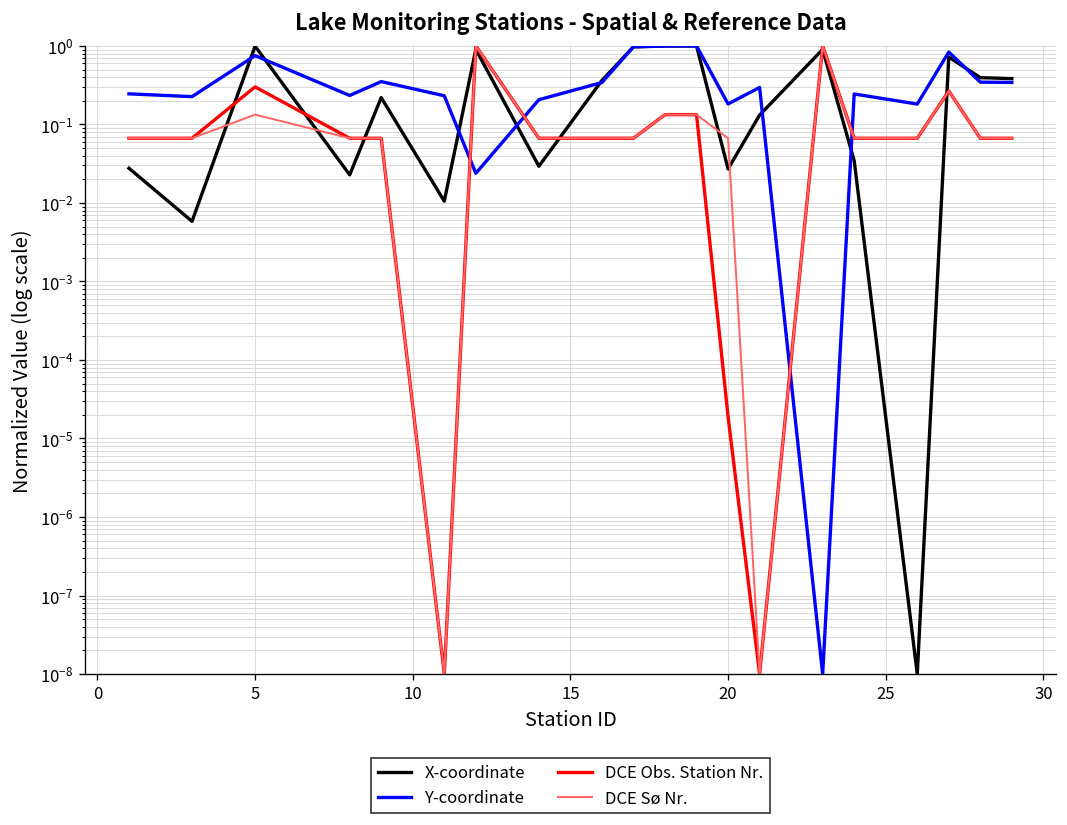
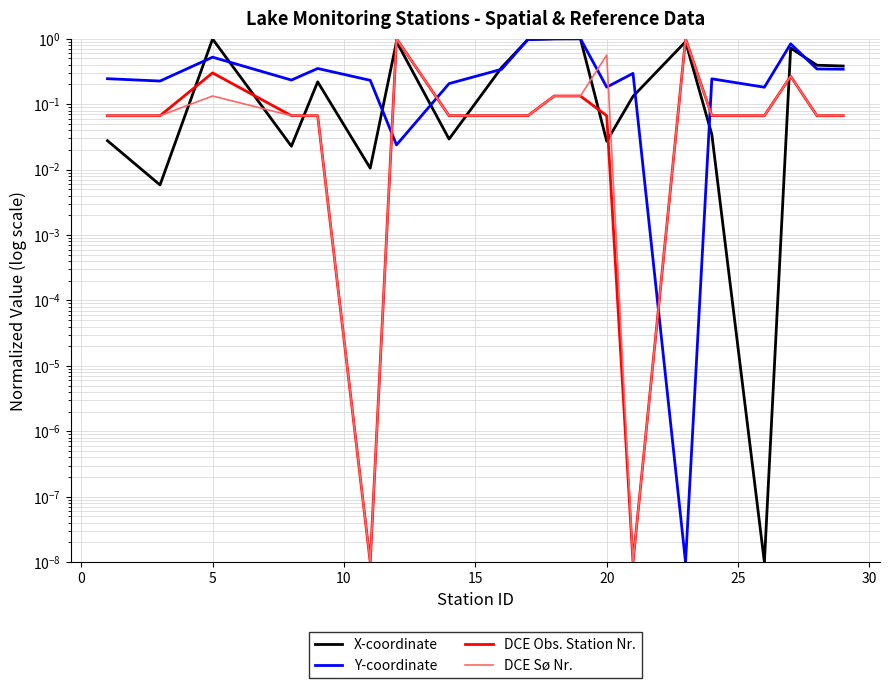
  {
    "X-coordinate": {
      "5": 1.0,
      "20": 0.027
    },
    "Y-coordinate": {
-     "5": 0.8,
+     "5": 0.5,
      "20": 0.18
    },
    "DCE Obs. Station Nr.": {
      "5": 0.3,
-     "20": 0.000019
+     "20": 0.07
    },
    "DCE Sø Nr.": {
      "5": 0.13,
-     "20": 0.07
+     "20": 0.6
    }
  }
